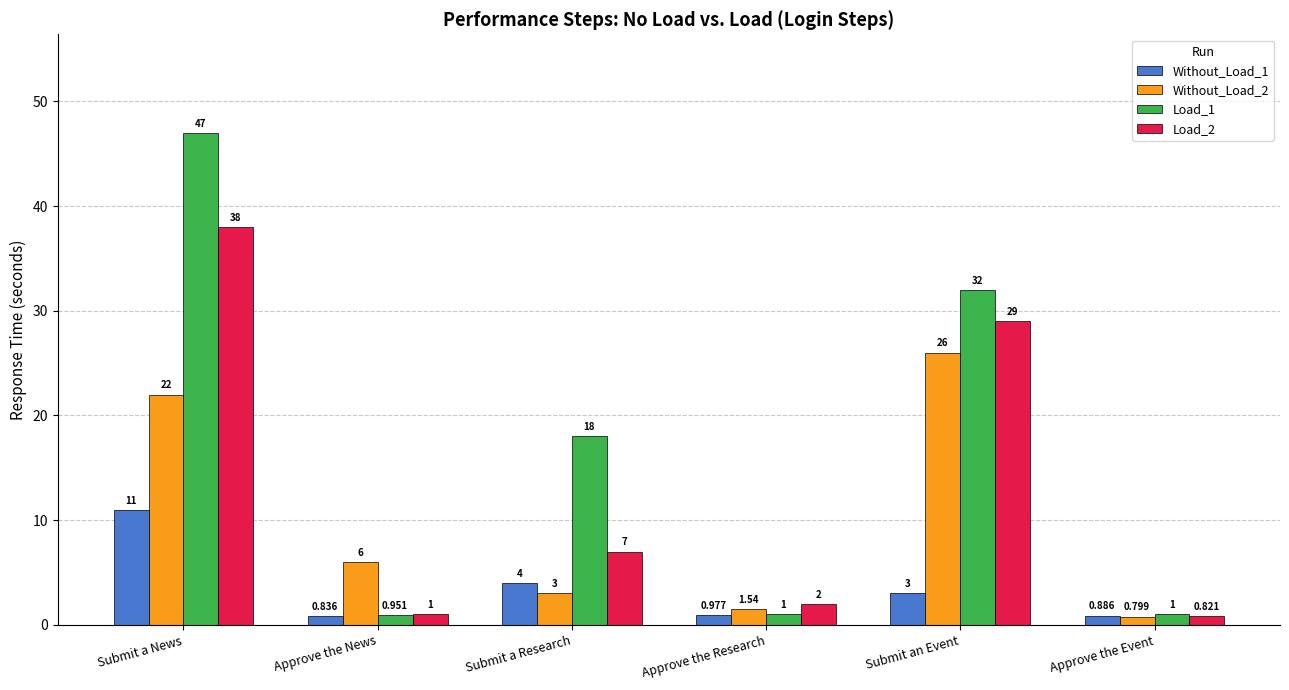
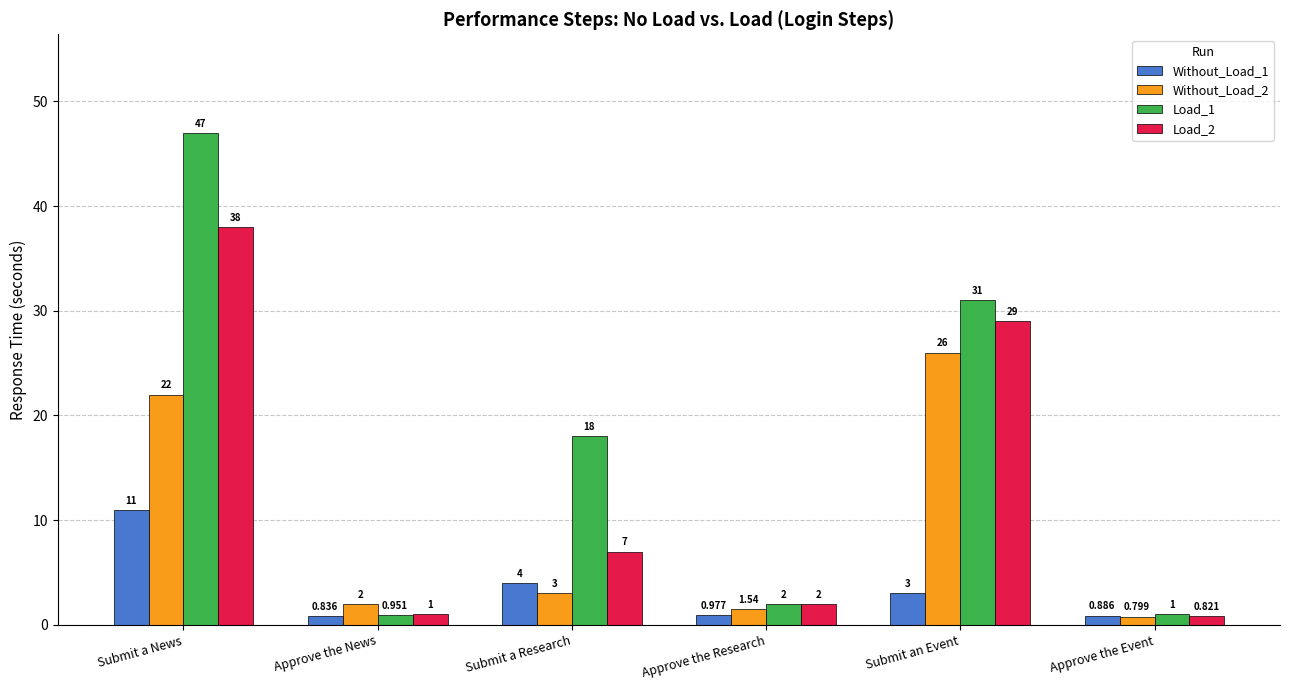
  {
    "Without_Load_1": {
      "Submit a News": 11,
      "Approve the News": 0.836,
      "Submit a Research": 4,
      "Approve the Research": 0.977,
      "Submit an Event": 3,
      "Approve the Event": 0.886
    },
    "Without_Load_2": {
      "Submit a News": 22,
-     "Approve the News": 6,
+     "Approve the News": 2,
      "Submit a Research": 3,
      "Approve the Research": 1.54,
      "Submit an Event": 26,
      "Approve the Event": 0.799
    },
    "Load_1": {
      "Submit a News": 47,
      "Approve the News": 0.951,
      "Submit a Research": 18,
-     "Approve the Research": 1,
-     "Submit an Event": 32,
+     "Approve the Research": 2,
+     "Submit an Event": 31,
      "Approve the Event": 1
    },
    "Load_2": {
      "Submit a News": 38,
      "Approve the News": 1,
      "Submit a Research": 7,
      "Approve the Research": 2,
      "Submit an Event": 29,
      "Approve the Event": 0.821
    }
  }
